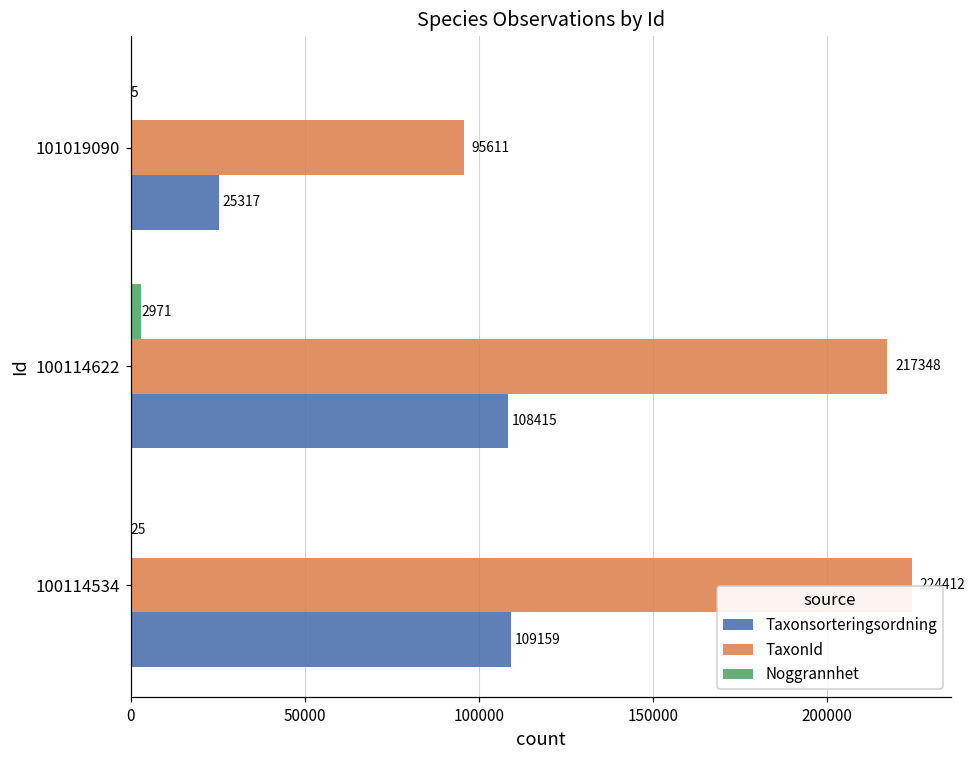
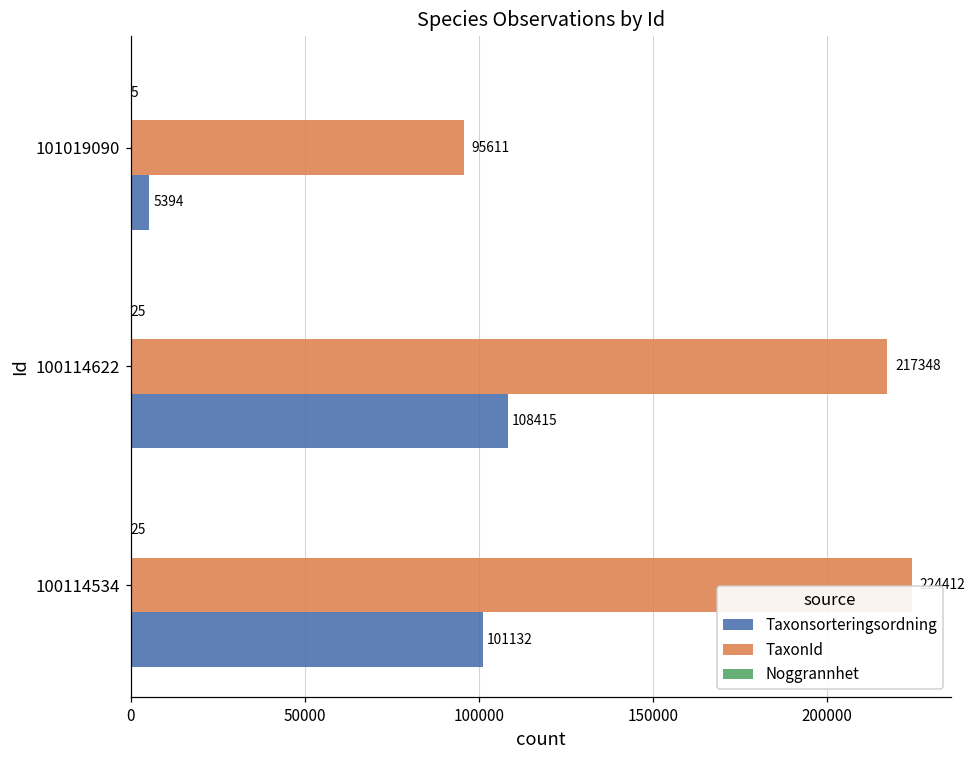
  {
    "Taxonsorteringsordning": {
-     "101019090": 25317,
+     "101019090": 5394,
      "100114622": 108415,
-     "100114534": 109159
+     "100114534": 101132
    },
    "TaxonId": {
      "101019090": 95611,
      "100114622": 217348
    },
    "Noggrannhet": {
      "101019090": 5,
-     "100114622": 2971,
+     "100114622": 25,
      "100114534": 25
    }
  }
